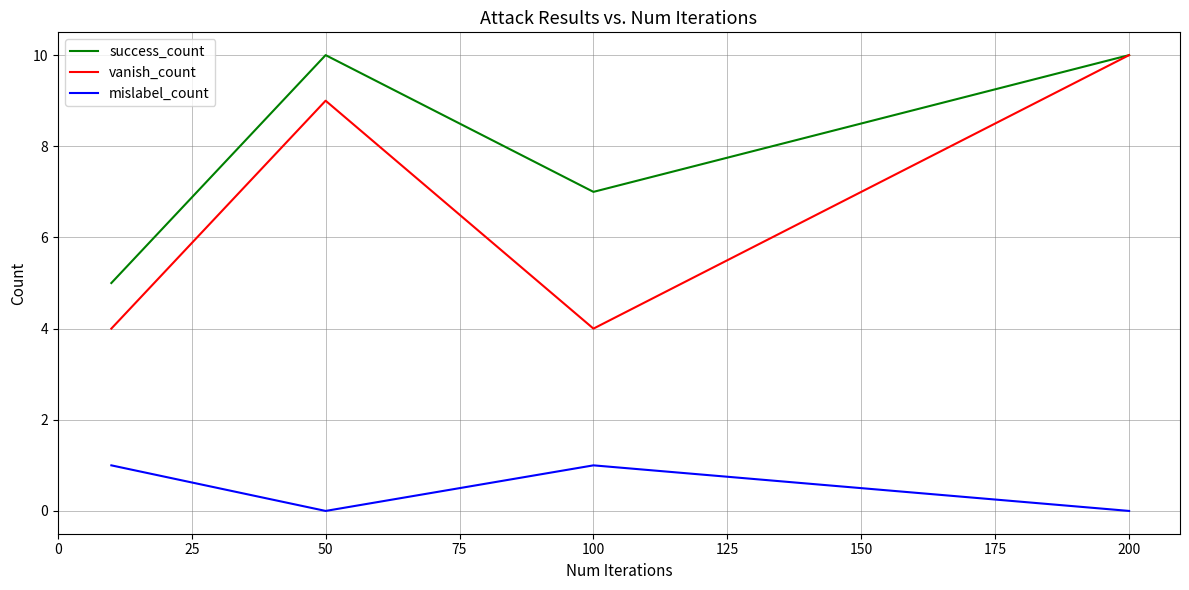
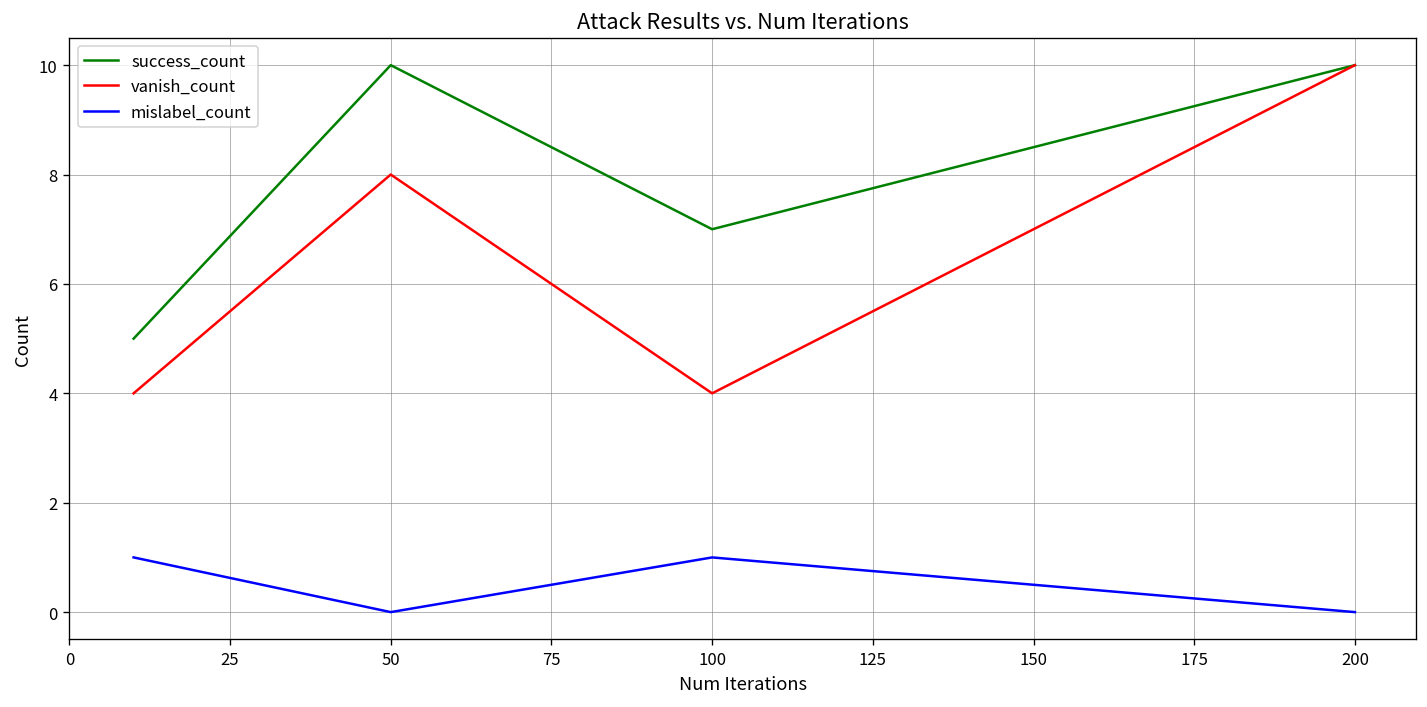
  {
    "success_count": {
      "50": 10,
      "100": 7
    },
    "vanish_count": {
-     "50": 9,
+     "50": 8,
      "100": 4
    },
    "mislabel_count": {
      "50": 0,
      "100": 1,
      "200": 0
    }
  }
